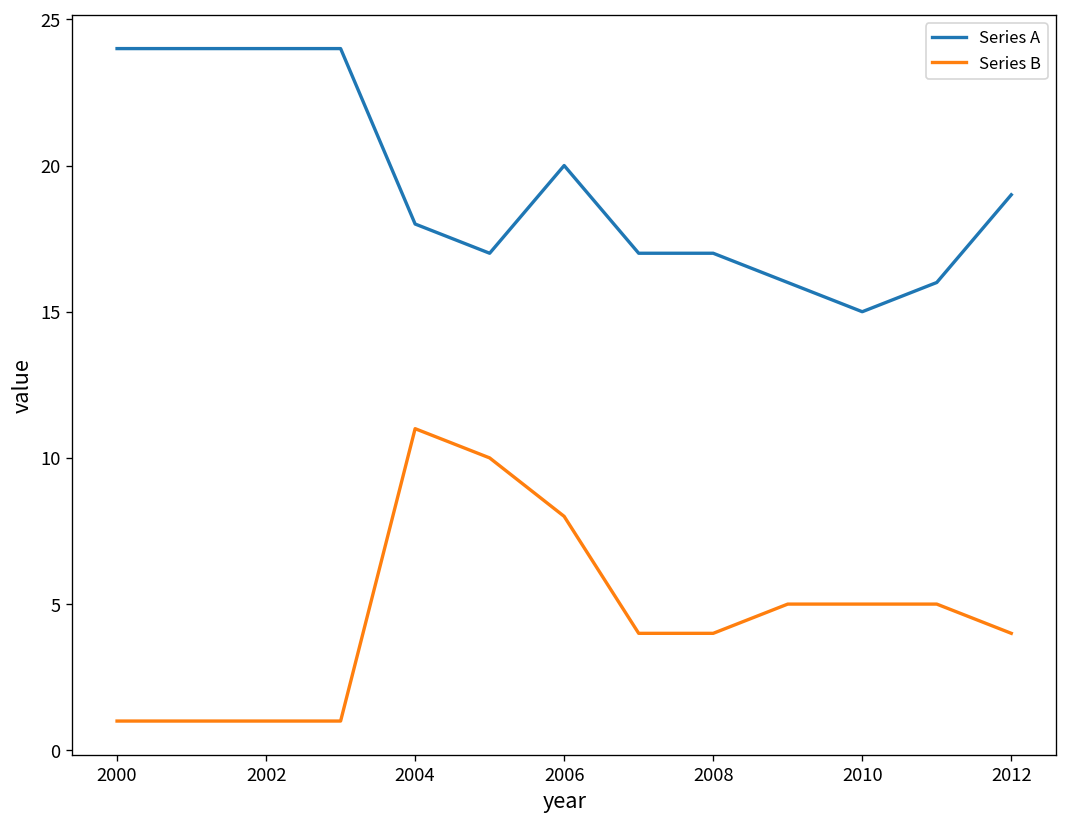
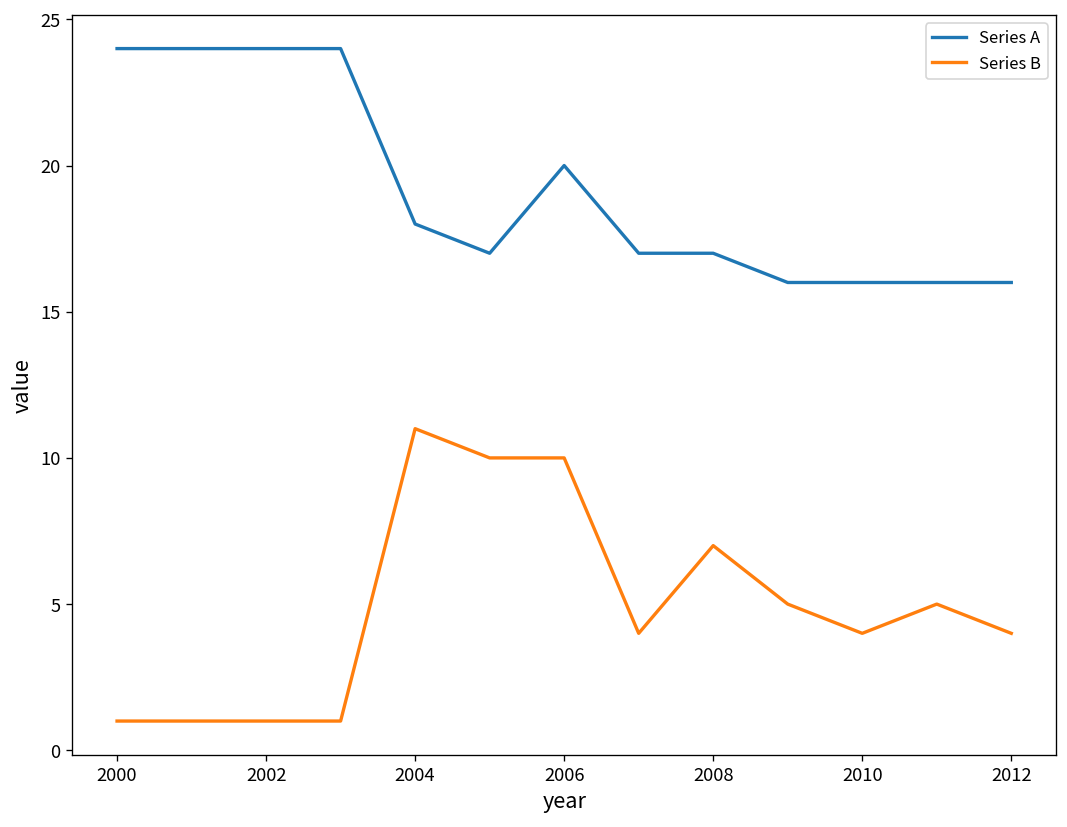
  {
    "Series A": {
      "2000": 24,
      "2002": 24,
      "2004": 18,
      "2006": 20,
      "2008": 17,
-     "2010": 15,
-     "2012": 19
+     "2010": 16,
+     "2012": 16
    },
    "Series B": {
      "2000": 1,
      "2002": 1,
      "2004": 11,
-     "2006": 8,
-     "2008": 4,
-     "2010": 5,
+     "2006": 10,
+     "2008": 7,
+     "2010": 4,
      "2012": 4
    }
  }
